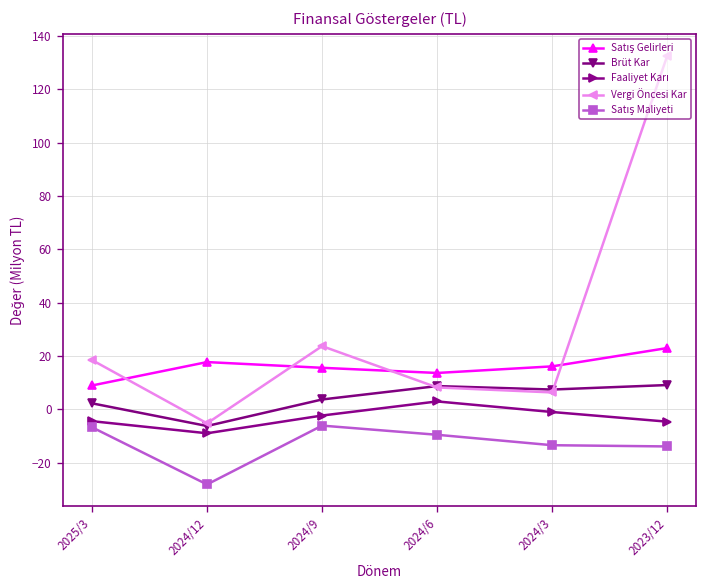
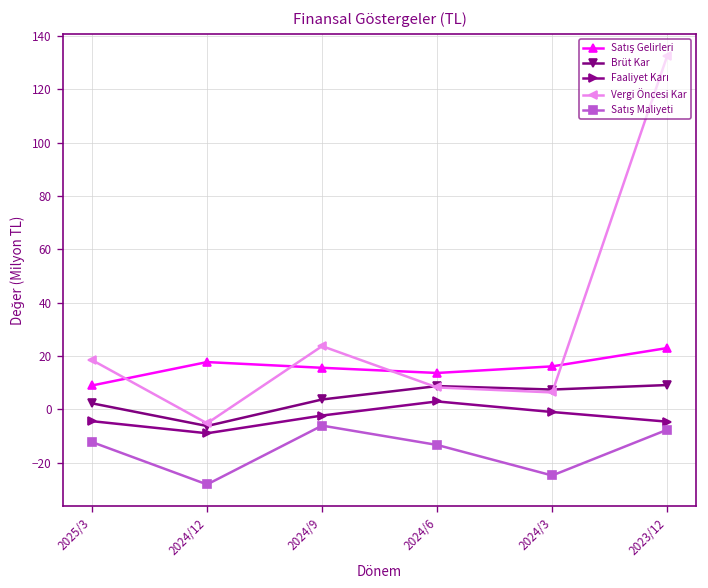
  {
    "Satış Gelirleri": {
      "2025/3": 9,
      "2024/12": 18,
      "2024/9": 16,
      "2024/6": 14,
      "2024/3": 16,
      "2023/12": 23
    },
    "Vergi Öncesi Kar": {
      "2025/3": 19,
      "2024/9": 24
    },
    "Satış Maliyeti": {
-     "2025/3": -7,
+     "2025/3": -12,
      "2024/12": -28,
      "2024/9": -6,
-     "2024/6": -9,
-     "2024/3": -13,
-     "2023/12": -14
+     "2024/6": -13,
+     "2024/3": -25,
+     "2023/12": -8
    }
  }
